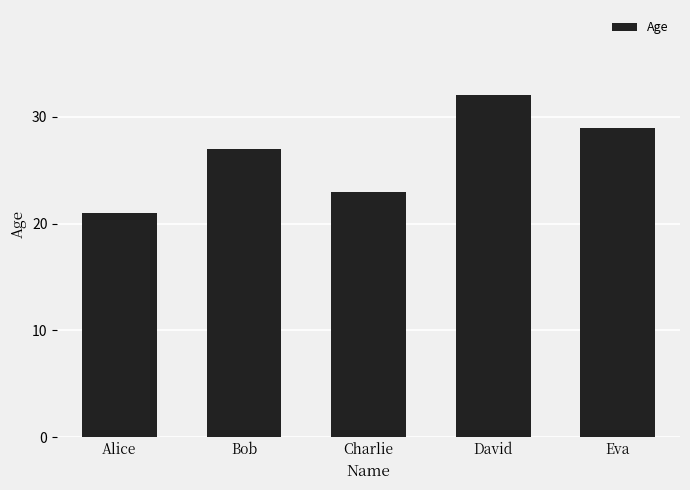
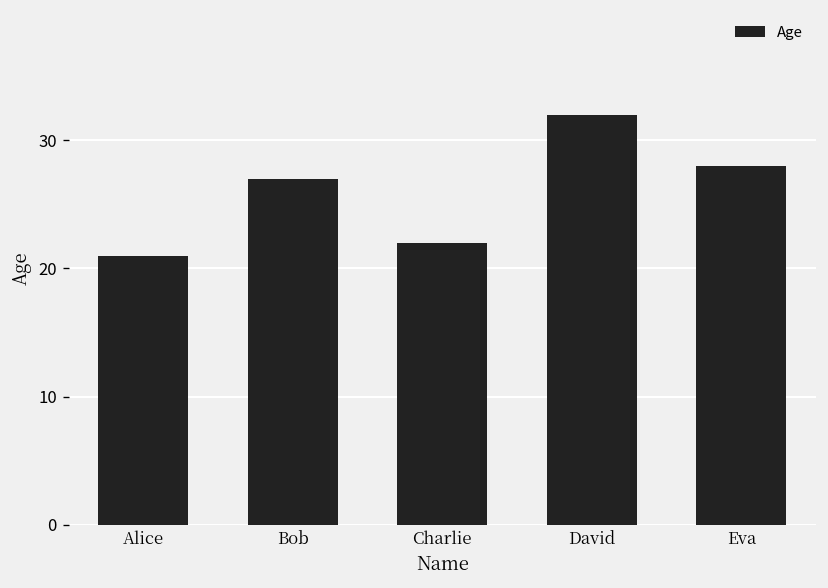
  {
    "Alice": 21,
    "Bob": 27,
-   "Charlie": 23,
+   "Charlie": 22,
    "David": 32,
-   "Eva": 29
+   "Eva": 28
  }
